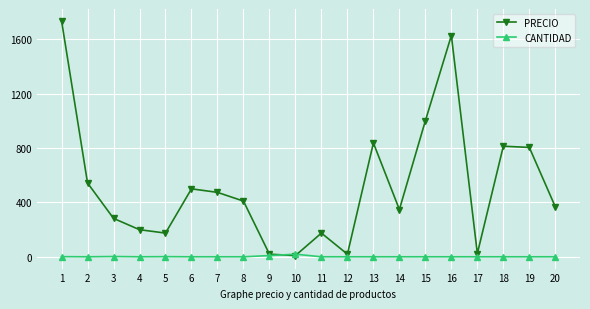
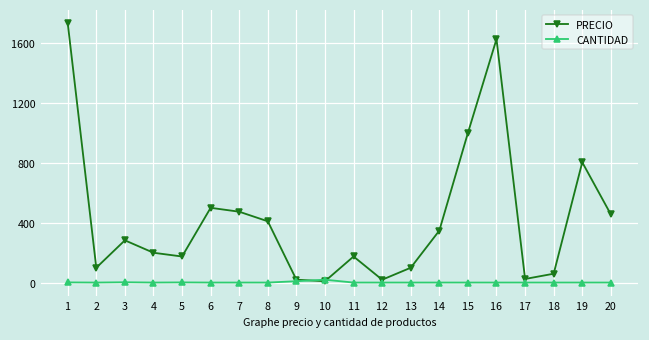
  {
    "PRECIO": {
      "1": 1730,
-     "2": 540,
+     "2": 100,
      "3": 280,
      "4": 200,
      "5": 180,
      "6": 500,
      "7": 470,
      "8": 410,
      "11": 180,
      "12": 20,
-     "13": 840,
+     "13": 100,
      "14": 350,
      "15": 1000,
      "16": 1630,
      "17": 30,
-     "18": 810,
+     "18": 60,
      "19": 800,
-     "20": 370
+     "20": 460
    },
    "CANTIDAD": {
      "1": 0,
      "2": 0,
      "3": 0,
      "4": 0,
      "5": 0,
      "6": 0,
      "7": 0,
      "8": 0,
      "11": 0,
      "12": 0,
      "13": 0,
      "14": 0,
      "15": 0,
      "16": 0,
      "17": 0,
      "18": 0,
      "19": 0,
      "20": 0
    }
  }
